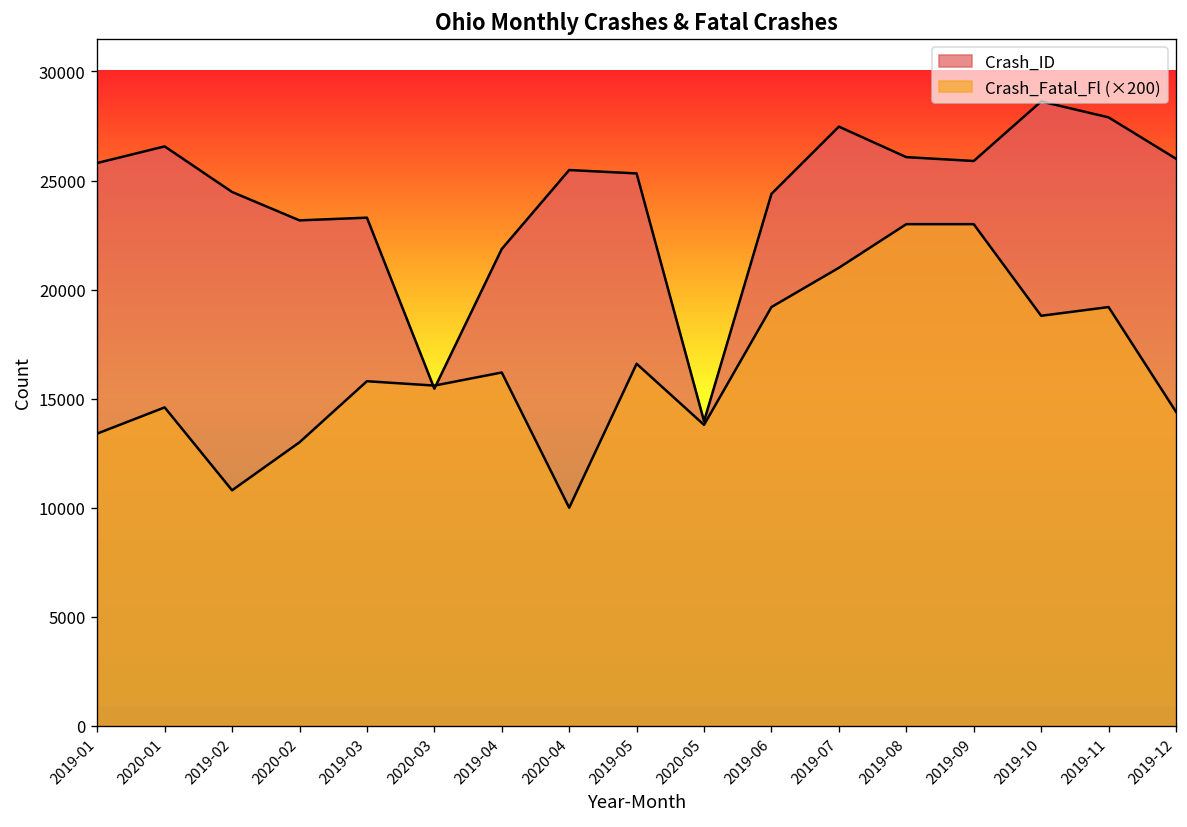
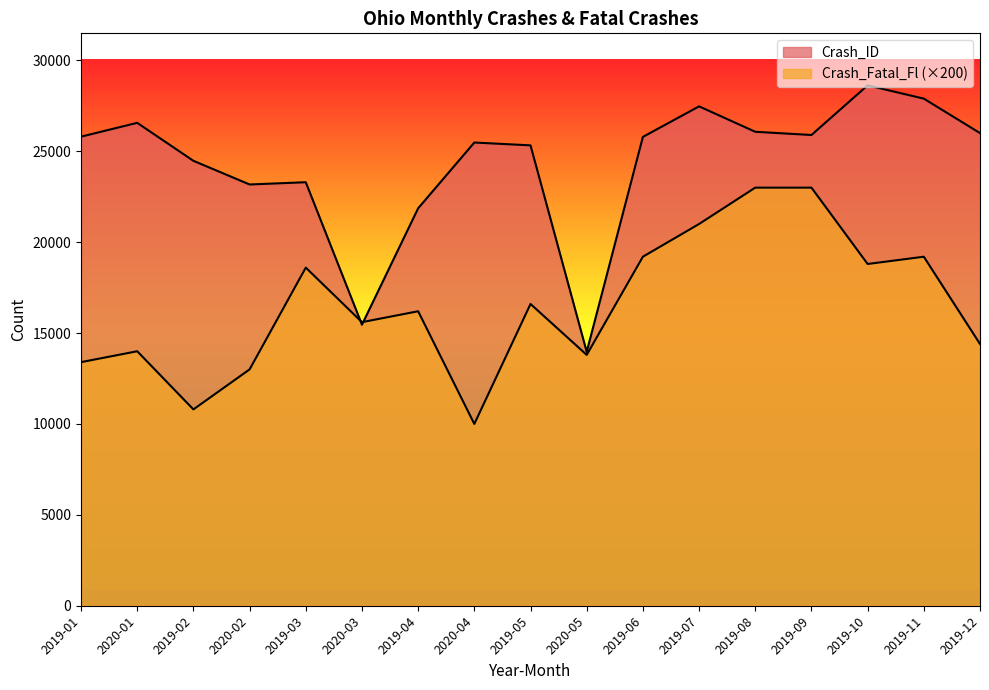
  {
    "Crash_ID": {
      "2019-01": 25800,
      "2020-01": 26600,
      "2019-02": 24500,
      "2020-02": 23200,
      "2019-03": 23300,
      "2019-04": 21900,
      "2020-04": 25500,
      "2019-05": 25300,
      "2020-05": 14000,
-     "2019-06": 24400,
+     "2019-06": 25800,
      "2019-07": 27500,
      "2019-08": 26100,
      "2019-09": 25900,
      "2019-11": 27900,
      "2019-12": 26000
    },
    "Crash_Fatal_Fl (×200)": {
      "2019-01": 13400,
-     "2020-01": 14600,
+     "2020-01": 14000,
      "2019-02": 10800,
      "2020-02": 13000,
-     "2019-03": 15800,
+     "2019-03": 18600,
      "2019-04": 16200,
      "2020-04": 10000,
      "2019-05": 16600,
      "2020-05": 13800,
      "2019-06": 19200,
      "2019-07": 21000,
      "2019-08": 23000,
      "2019-09": 23000,
      "2019-10": 18800,
      "2019-11": 19200,
      "2019-12": 14400
    }
  }
